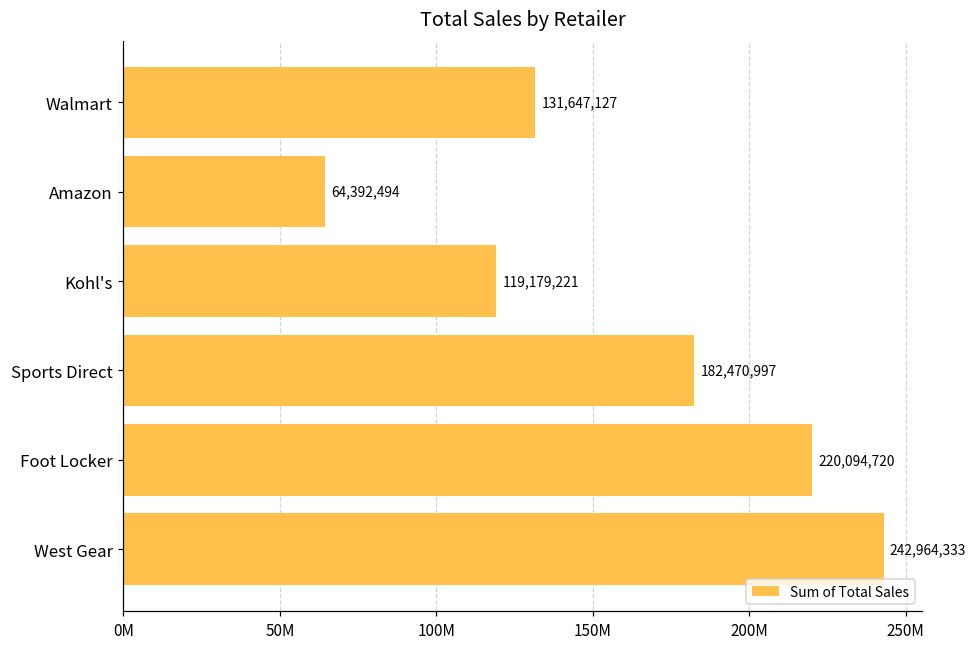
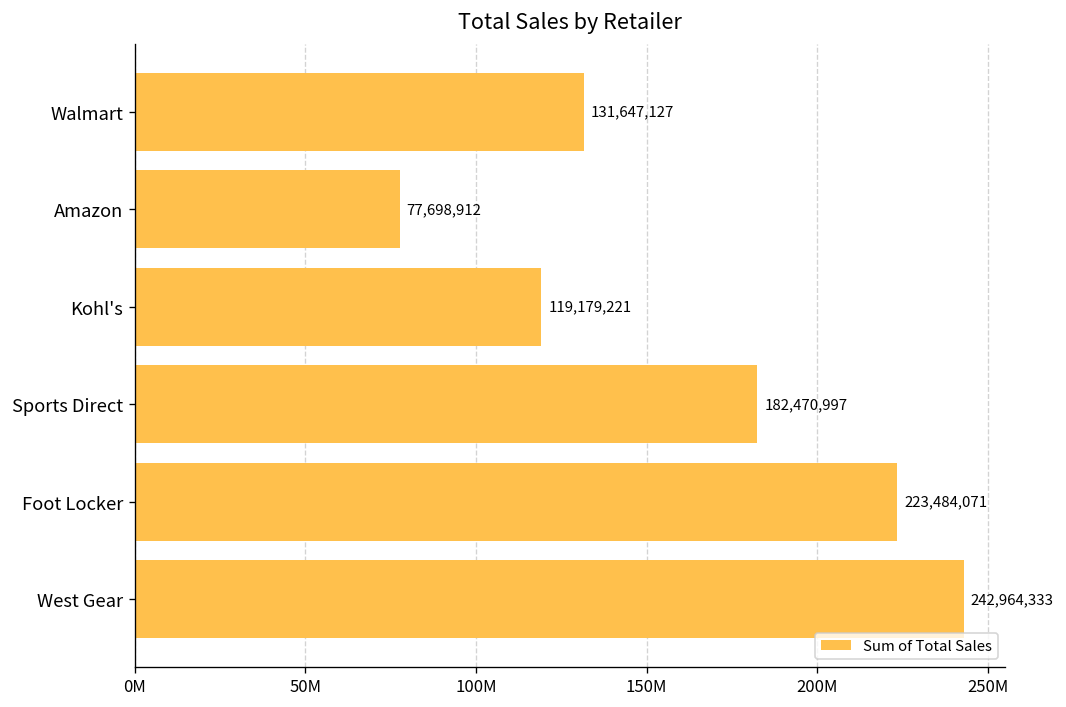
  {
    "Walmart": "131,647,127",
-   "Amazon": "64,392,494",
+   "Amazon": "77,698,912",
    "Kohl's": "119,179,221",
    "Sports Direct": "182,470,997",
-   "Foot Locker": "220,094,720",
+   "Foot Locker": "223,484,071",
    "West Gear": "242,964,333"
  }
